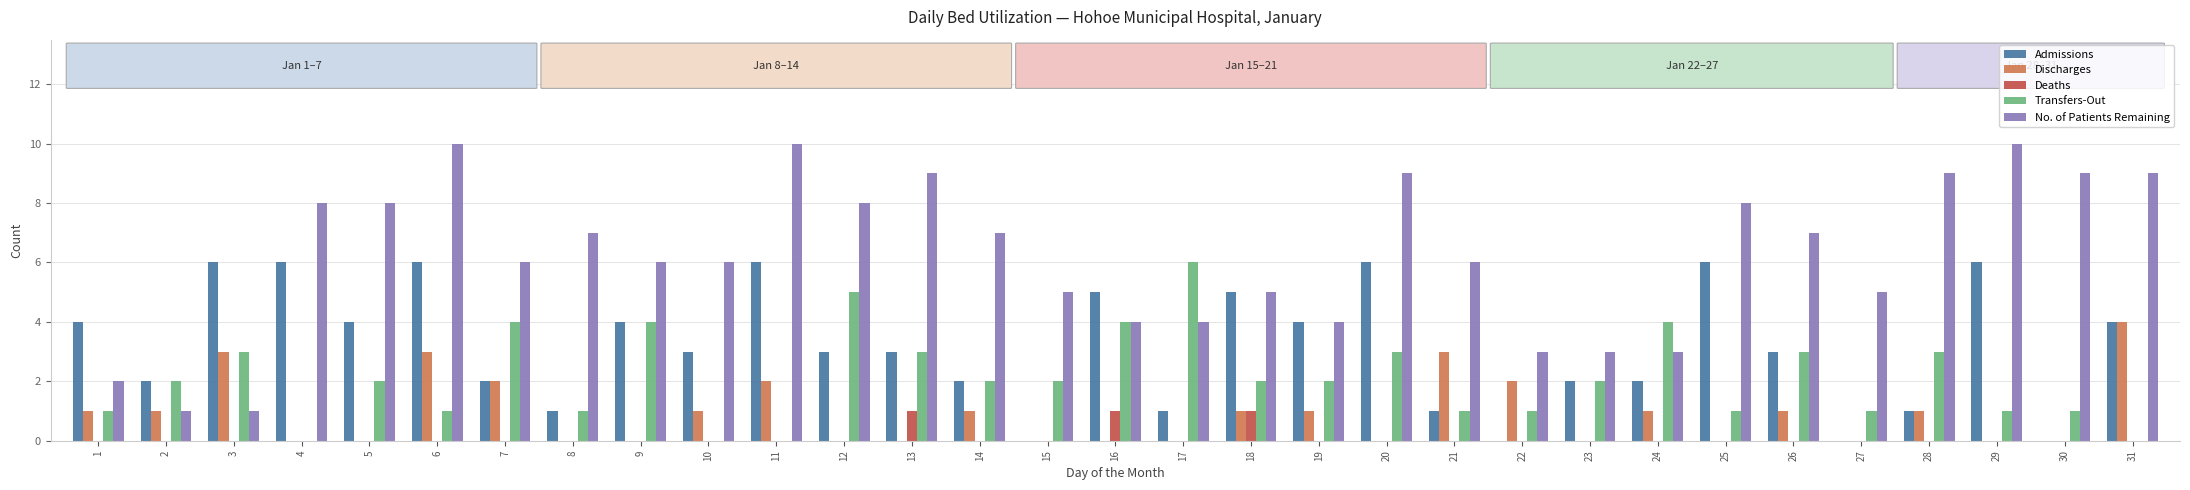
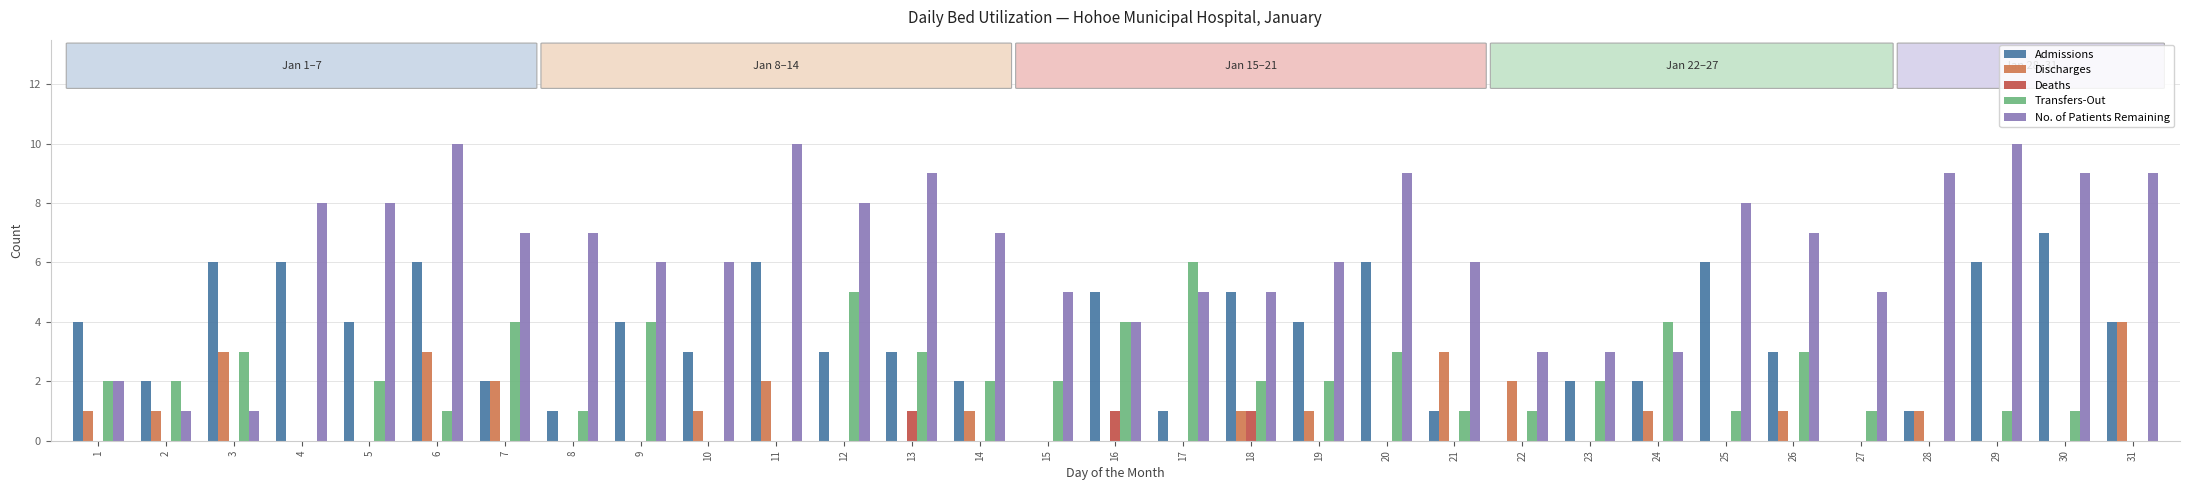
  {
    "Admissions": {
      "1": 4,
      "2": 2,
      "3": 6,
      "4": 6,
      "5": 4,
      "6": 6,
      "7": 2,
      "8": 1,
      "9": 4,
      "10": 3,
      "11": 6,
      "12": 3,
      "13": 3,
      "14": 2,
      "15": 0,
      "16": 5,
      "17": 1,
      "18": 5,
      "19": 4,
      "20": 6,
      "21": 1,
      "22": 0,
      "23": 2,
      "24": 2,
      "25": 6,
      "26": 3,
      "27": 0,
      "28": 1,
      "29": 6,
-     "30": 0,
+     "30": 7,
      "31": 4
    },
    "Transfers-Out": {
-     "1": 1,
+     "1": 2,
      "2": 2,
      "3": 3,
      "4": 0,
      "5": 2,
      "6": 1,
      "7": 4,
      "8": 1,
      "9": 4,
      "10": 0,
      "11": 0,
      "12": 5,
      "13": 3,
      "14": 2,
      "15": 2,
      "16": 4,
      "17": 6,
      "18": 2,
      "19": 2,
      "20": 3,
      "21": 1,
      "22": 1,
      "23": 2,
      "24": 4,
      "25": 1,
      "26": 3,
      "27": 1,
-     "28": 3,
+     "28": 0,
      "29": 1,
      "30": 1,
      "31": 0
    },
    "No. of Patients Remaining": {
      "1": 2,
      "2": 1,
      "3": 1,
      "4": 8,
      "5": 8,
      "6": 10,
-     "7": 6,
+     "7": 7,
      "8": 7,
      "9": 6,
      "10": 6,
      "11": 10,
      "12": 8,
      "13": 9,
      "14": 7,
      "15": 5,
      "16": 4,
-     "17": 4,
+     "17": 5,
      "18": 5,
-     "19": 4,
+     "19": 6,
      "20": 9,
      "21": 6,
      "22": 3,
      "23": 3,
      "24": 3,
      "25": 8,
      "26": 7,
      "27": 5,
      "28": 9,
      "29": 10,
      "30": 9,
      "31": 9
    }
  }
